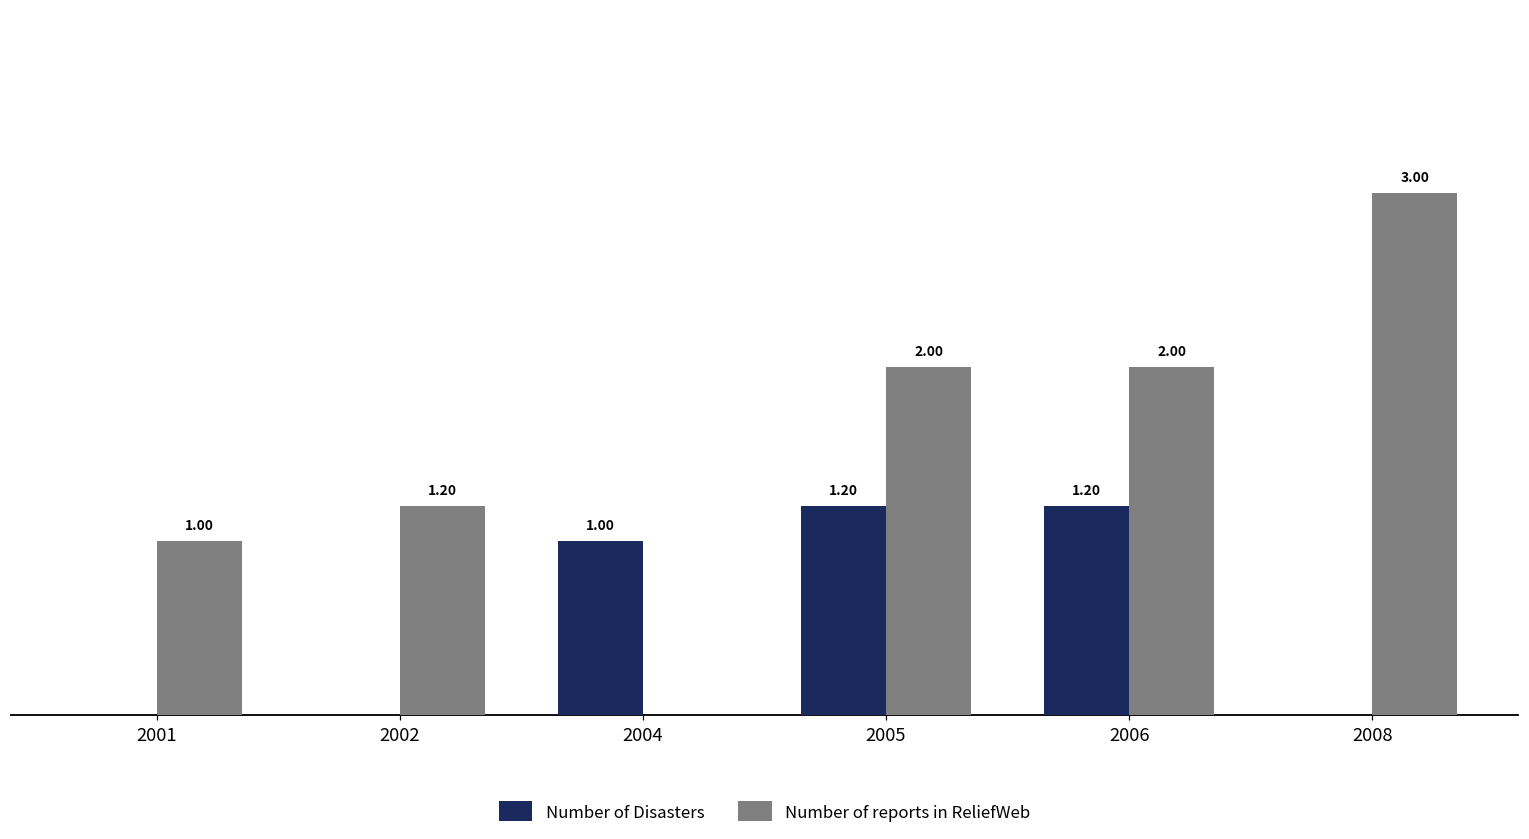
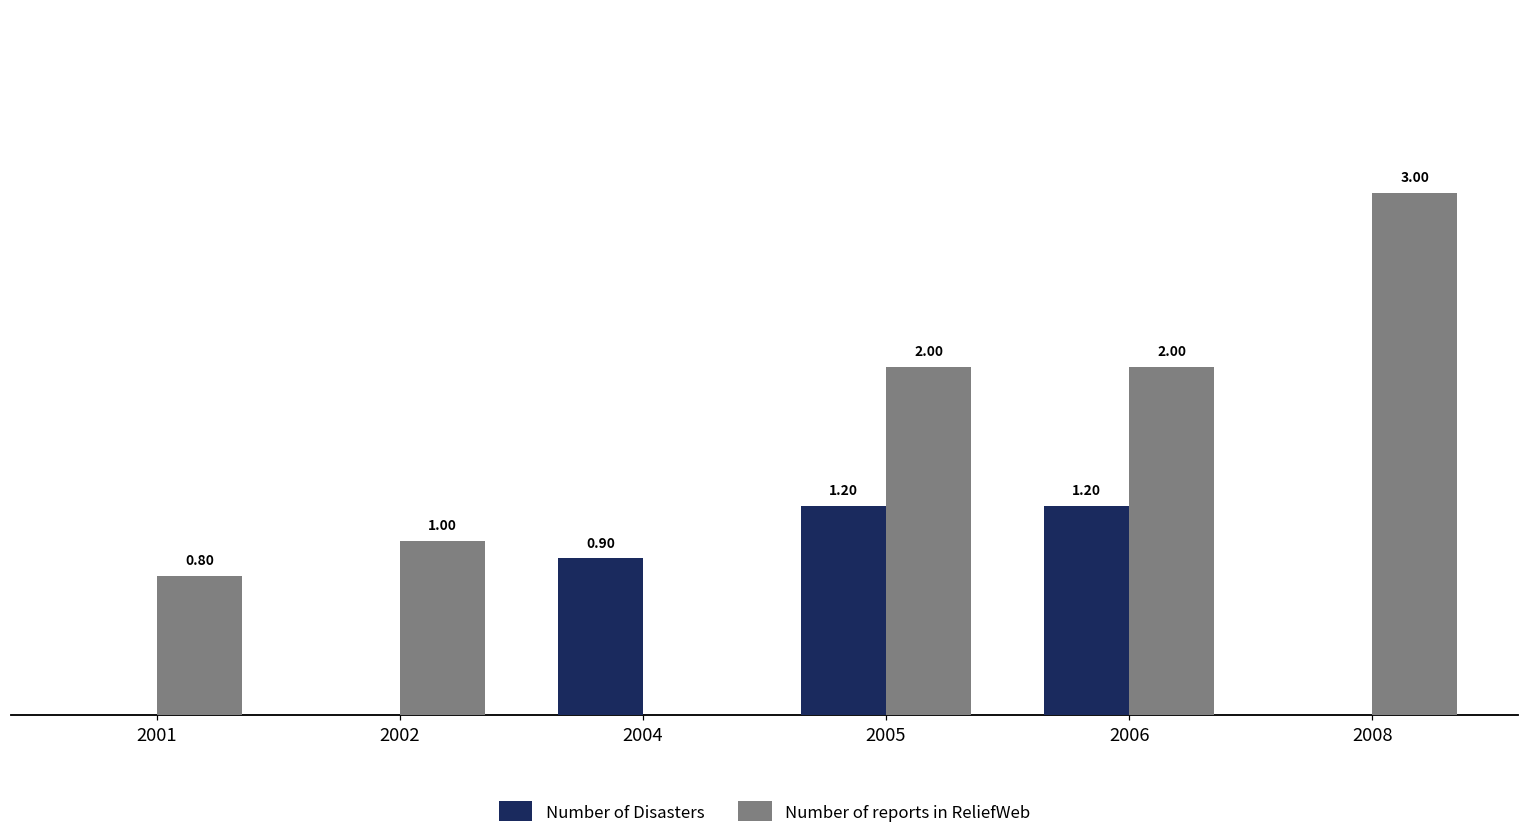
  {
    "Number of Disasters": {
-     "2004": 1.00,
+     "2004": 0.90,
      "2005": 1.20,
      "2006": 1.20
    },
    "Number of reports in ReliefWeb": {
-     "2001": 1.00,
-     "2002": 1.20,
+     "2001": 0.80,
+     "2002": 1.00,
      "2005": 2.00,
      "2006": 2.00,
      "2008": 3.00
    }
  }
